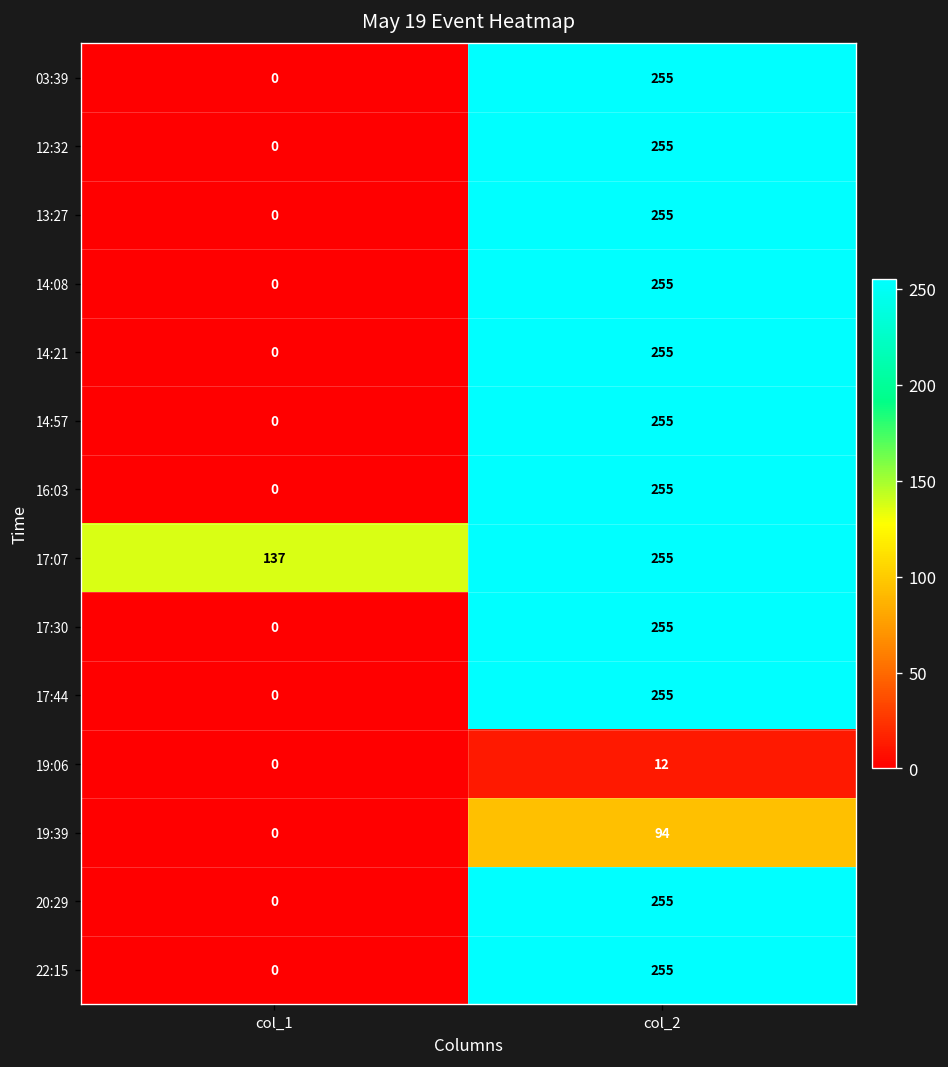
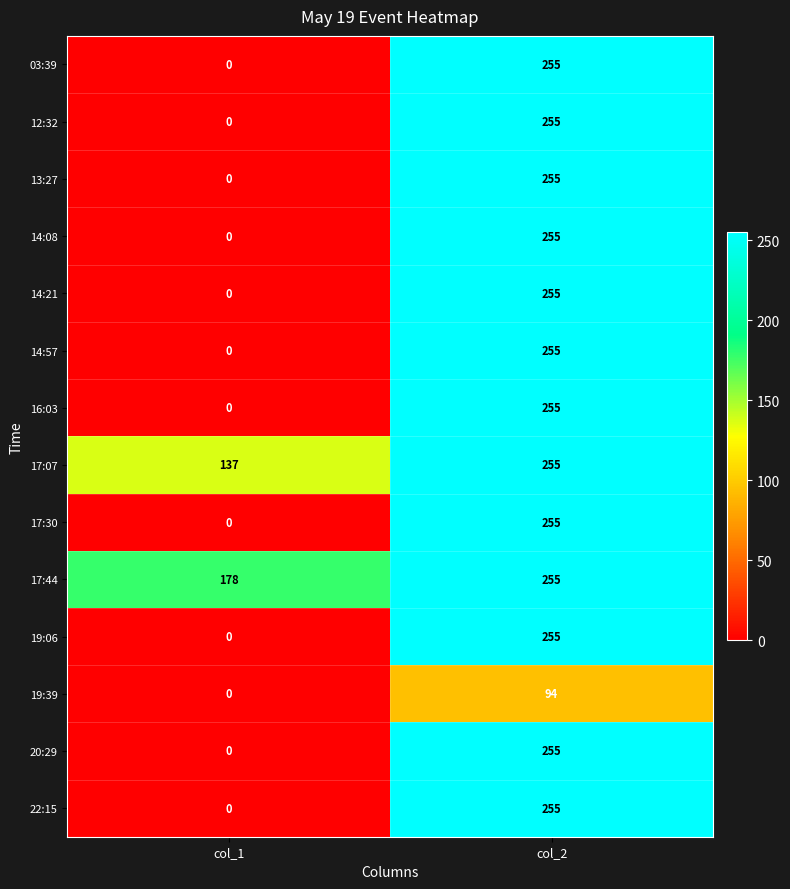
  {
    "03:39": {
      "col_1": 0,
      "col_2": 255
    },
    "12:32": {
      "col_1": 0,
      "col_2": 255
    },
    "13:27": {
      "col_1": 0,
      "col_2": 255
    },
    "14:08": {
      "col_1": 0,
      "col_2": 255
    },
    "14:21": {
      "col_1": 0,
      "col_2": 255
    },
    "14:57": {
      "col_1": 0,
      "col_2": 255
    },
    "16:03": {
      "col_1": 0,
      "col_2": 255
    },
    "17:07": {
      "col_1": 137,
      "col_2": 255
    },
    "17:30": {
      "col_1": 0,
      "col_2": 255
    },
    "17:44": {
-     "col_1": 0,
+     "col_1": 178,
      "col_2": 255
    },
    "19:06": {
      "col_1": 0,
-     "col_2": 12
+     "col_2": 255
    },
    "19:39": {
      "col_1": 0,
      "col_2": 94
    },
    "20:29": {
      "col_1": 0,
      "col_2": 255
    },
    "22:15": {
      "col_1": 0,
      "col_2": 255
    }
  }
